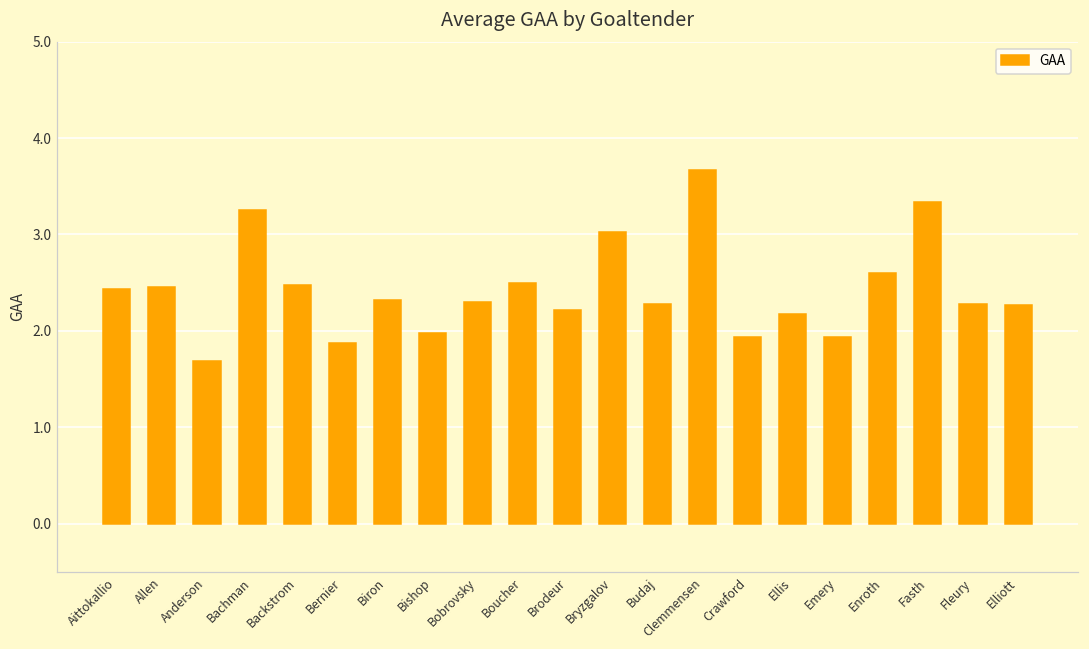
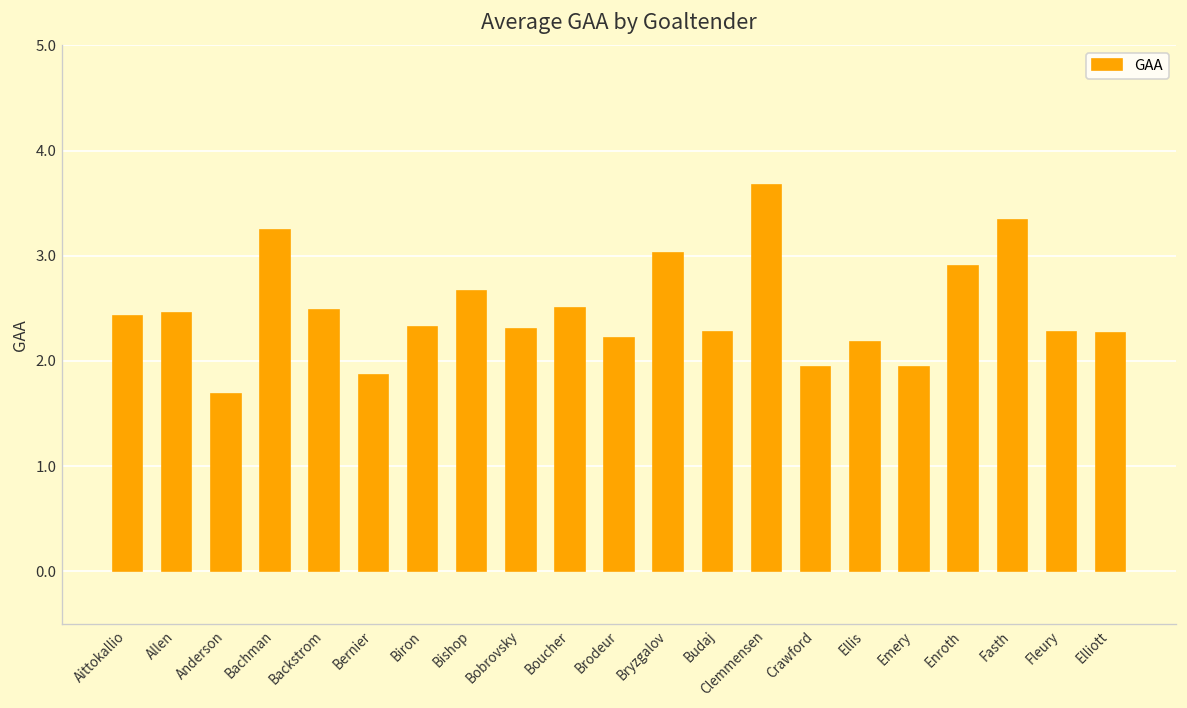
  {
    "Aittokallio": 2.4,
    "Allen": 2.5,
    "Anderson": 1.7,
    "Bachman": 3.3,
    "Backstrom": 2.5,
    "Bernier": 1.9,
    "Biron": 2.3,
-   "Bishop": 2.0,
+   "Bishop": 2.7,
    "Bobrovsky": 2.3,
    "Boucher": 2.5,
    "Brodeur": 2.2,
    "Bryzgalov": 3.0,
    "Budaj": 2.3,
    "Clemmensen": 3.7,
    "Crawford": 1.9,
    "Ellis": 2.2,
    "Emery": 1.9,
-   "Enroth": 2.6,
+   "Enroth": 2.9,
    "Fasth": 3.3,
    "Fleury": 2.3,
    "Elliott": 2.3
  }
